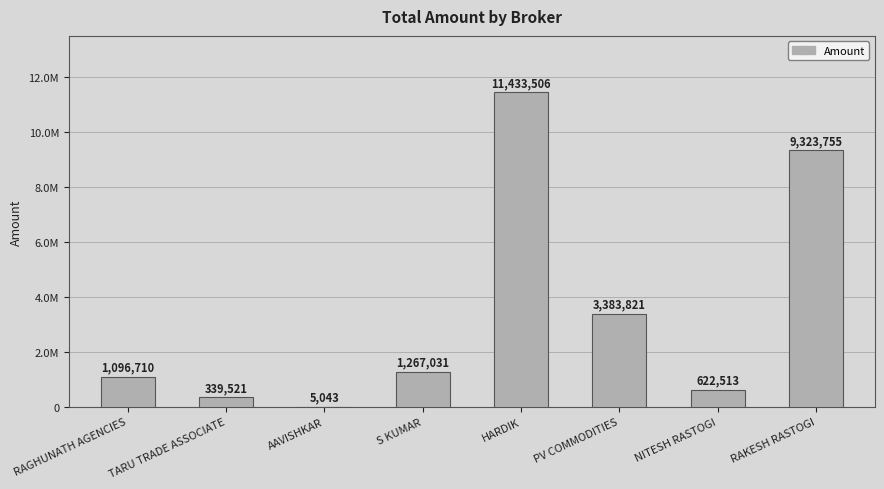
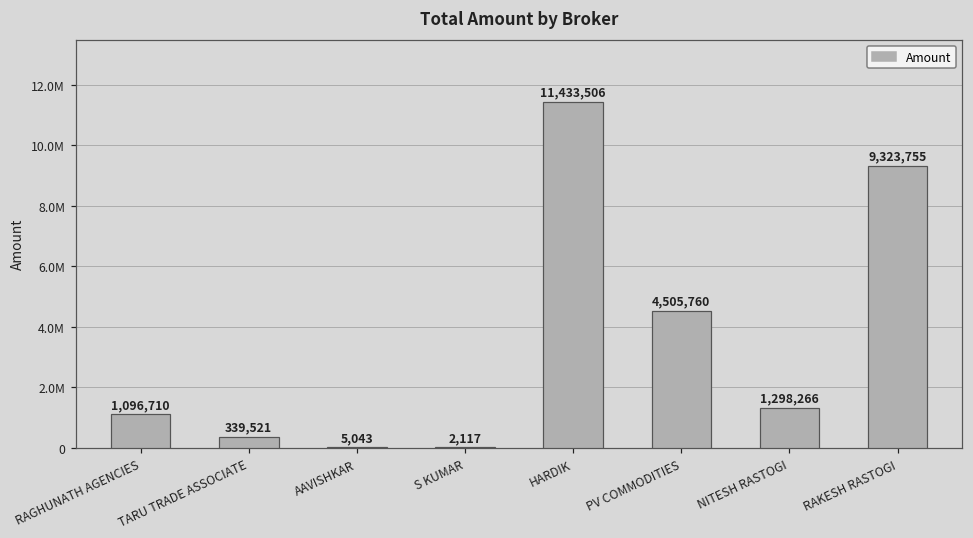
  {
    "RAGHUNATH AGENCIES": "1,096,710",
    "TARU TRADE ASSOCIATE": "339,521",
    "AAVISHKAR": "5,043",
-   "S KUMAR": "1,267,031",
+   "S KUMAR": "2,117",
    "HARDIK": "11,433,506",
-   "PV COMMODITIES": "3,383,821",
-   "NITESH RASTOGI": "622,513",
+   "PV COMMODITIES": "4,505,760",
+   "NITESH RASTOGI": "1,298,266",
    "RAKESH RASTOGI": "9,323,755"
  }
